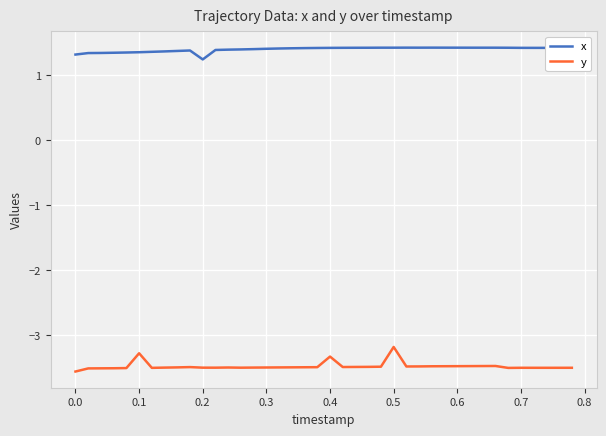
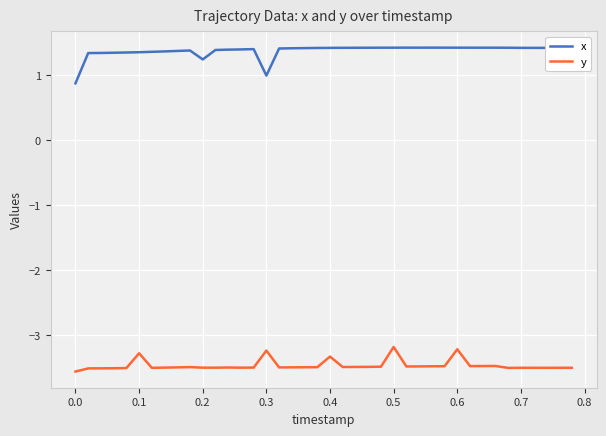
  {
    "x": {
-     "0.0": 1.3,
+     "0.0": 0.9,
      "0.1": 1.4,
      "0.2": 1.2,
-     "0.3": 1.4,
+     "0.3": 1.0,
      "0.4": 1.4,
      "0.5": 1.4,
      "0.6": 1.4,
      "0.7": 1.4
    },
    "y": {
      "0.0": -3.6,
      "0.1": -3.3,
      "0.2": -3.5,
-     "0.3": -3.5,
+     "0.3": -3.2,
      "0.4": -3.3,
      "0.5": -3.2,
-     "0.6": -3.5,
+     "0.6": -3.2,
      "0.7": -3.5
    }
  }
